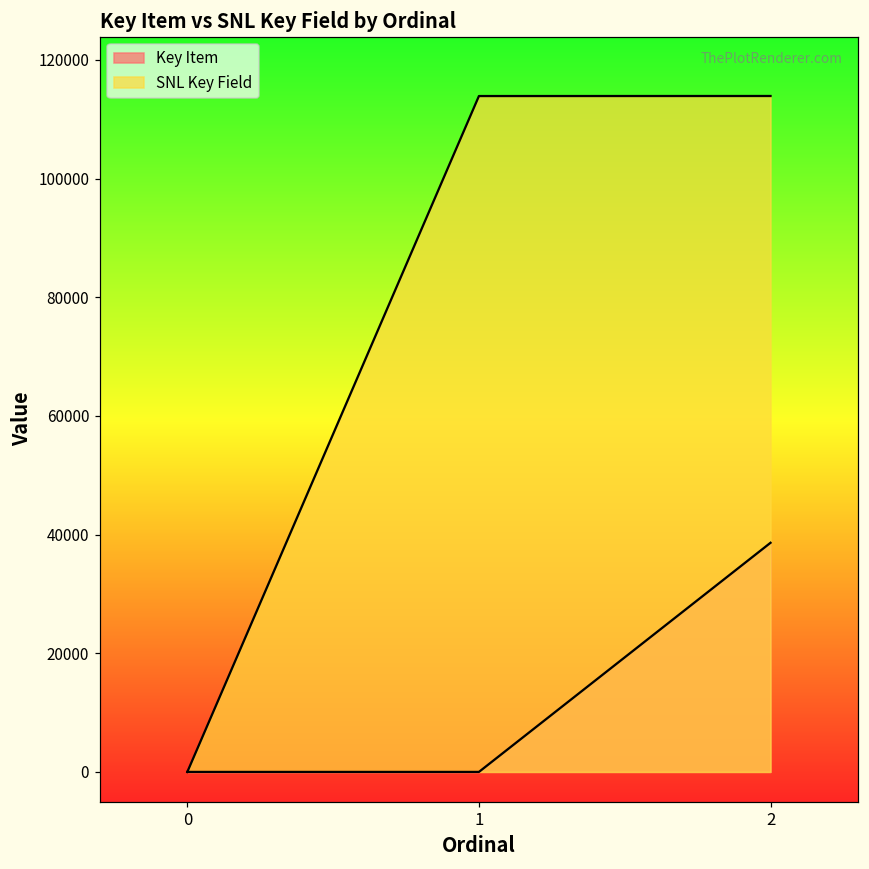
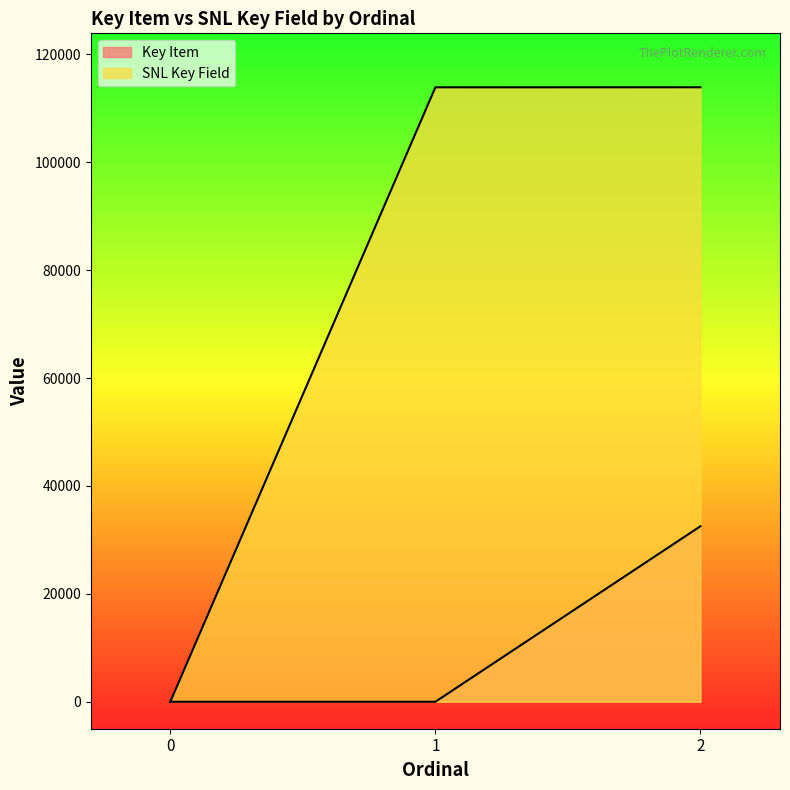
  {
    "Key Item": {
      "1": 0,
-     "2": 39000
+     "2": 33000
    },
    "SNL Key Field": {
      "1": 114000,
      "2": 114000
    }
  }
